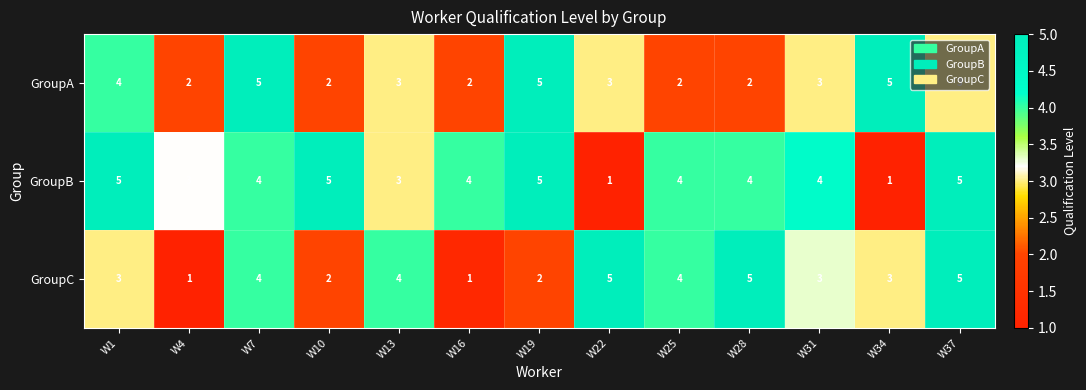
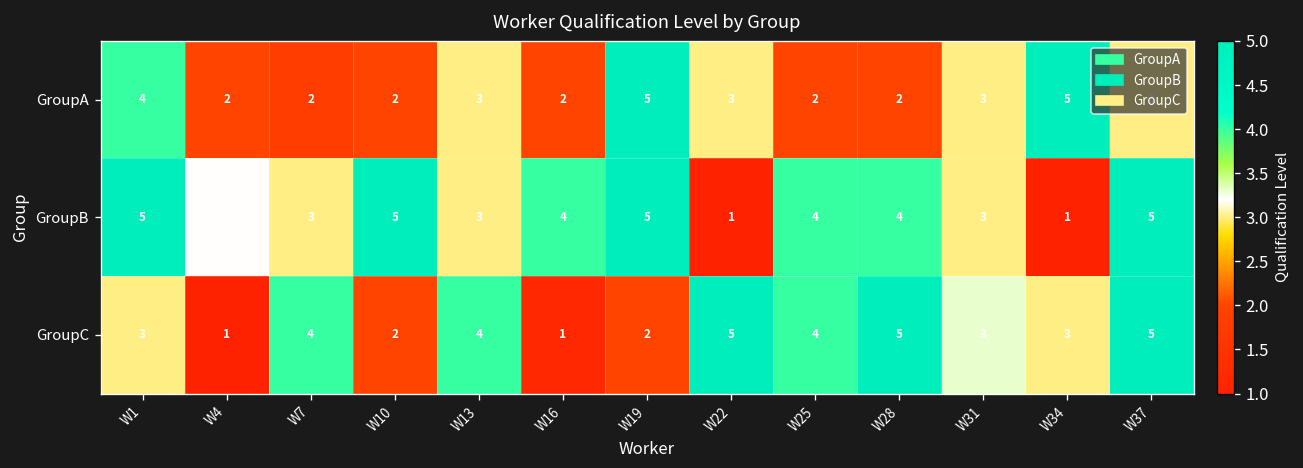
  {
    "GroupA": {
      "W1": 4,
      "W4": 2,
-     "W7": 5,
+     "W7": 2,
      "W10": 2,
      "W13": 3,
      "W16": 2,
      "W19": 5,
      "W22": 3,
      "W25": 2,
      "W28": 2,
      "W31": 3,
      "W34": 5
    },
    "GroupB": {
      "W1": 5,
-     "W7": 4,
+     "W7": 3,
      "W10": 5,
      "W13": 3,
      "W16": 4,
      "W19": 5,
      "W22": 1,
      "W25": 4,
      "W28": 4,
-     "W31": 4,
+     "W31": 3,
      "W34": 1,
      "W37": 5
    },
    "GroupC": {
      "W1": 3,
      "W4": 1,
      "W7": 4,
      "W10": 2,
      "W13": 4,
      "W16": 1,
      "W19": 2,
      "W22": 5,
      "W25": 4,
      "W28": 5,
      "W31": 3,
      "W34": 3,
      "W37": 5
    }
  }
